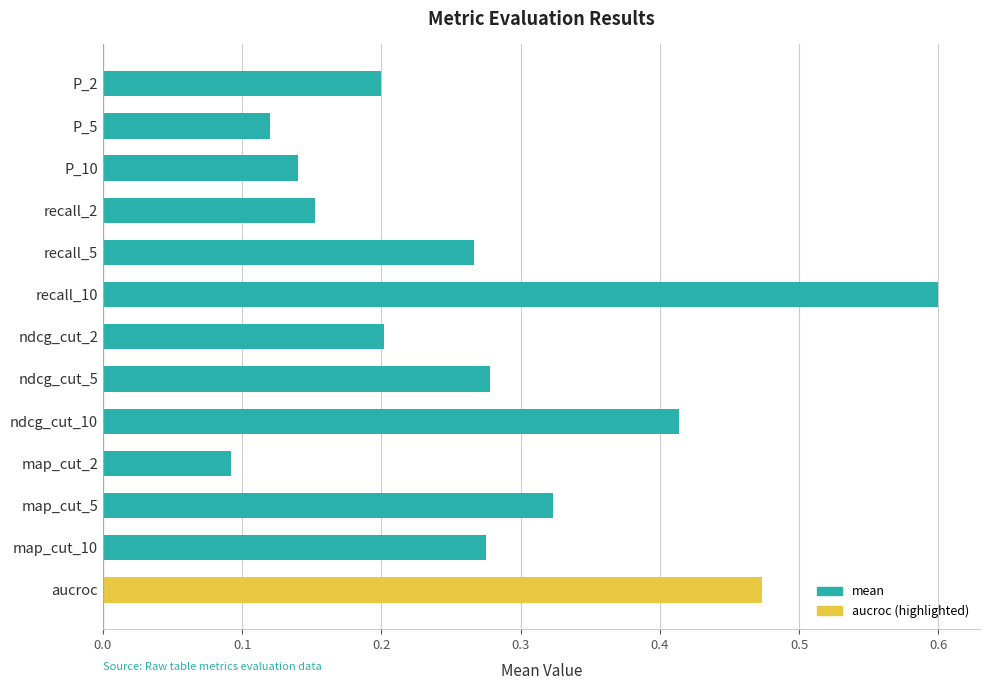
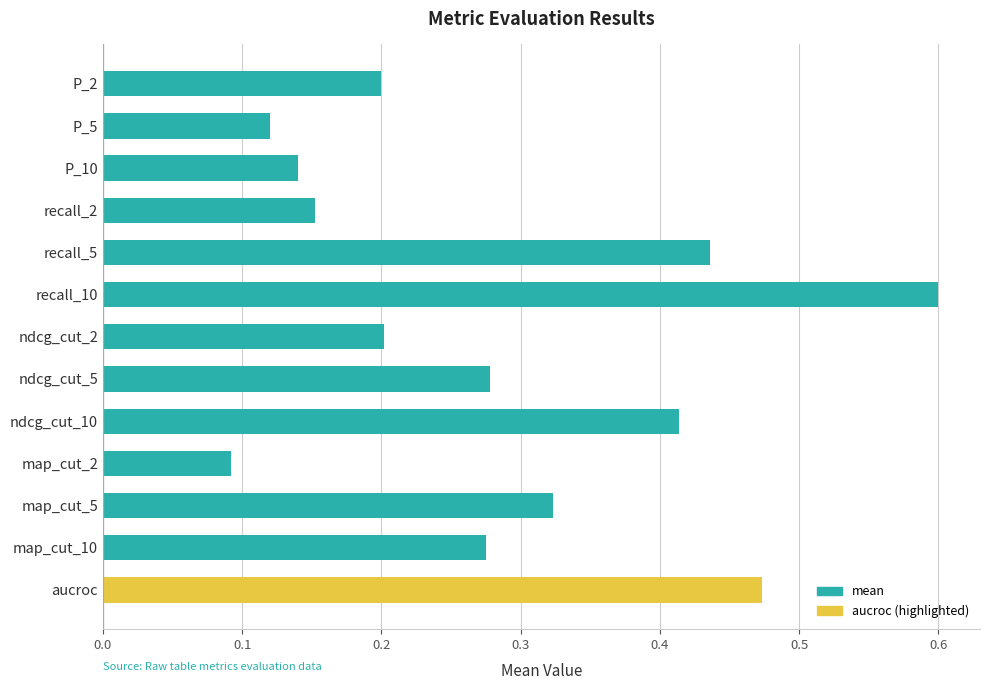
  {
    "P_2": 0.200,
    "P_5": 0.120,
    "P_10": 0.140,
    "recall_2": 0.152,
-   "recall_5": 0.267,
+   "recall_5": 0.436,
    "recall_10": 0.600,
    "ndcg_cut_2": 0.202,
    "ndcg_cut_5": 0.278,
    "ndcg_cut_10": 0.413,
    "map_cut_2": 0.092,
    "map_cut_5": 0.323,
    "map_cut_10": 0.275,
    "aucroc": 0.473
  }
